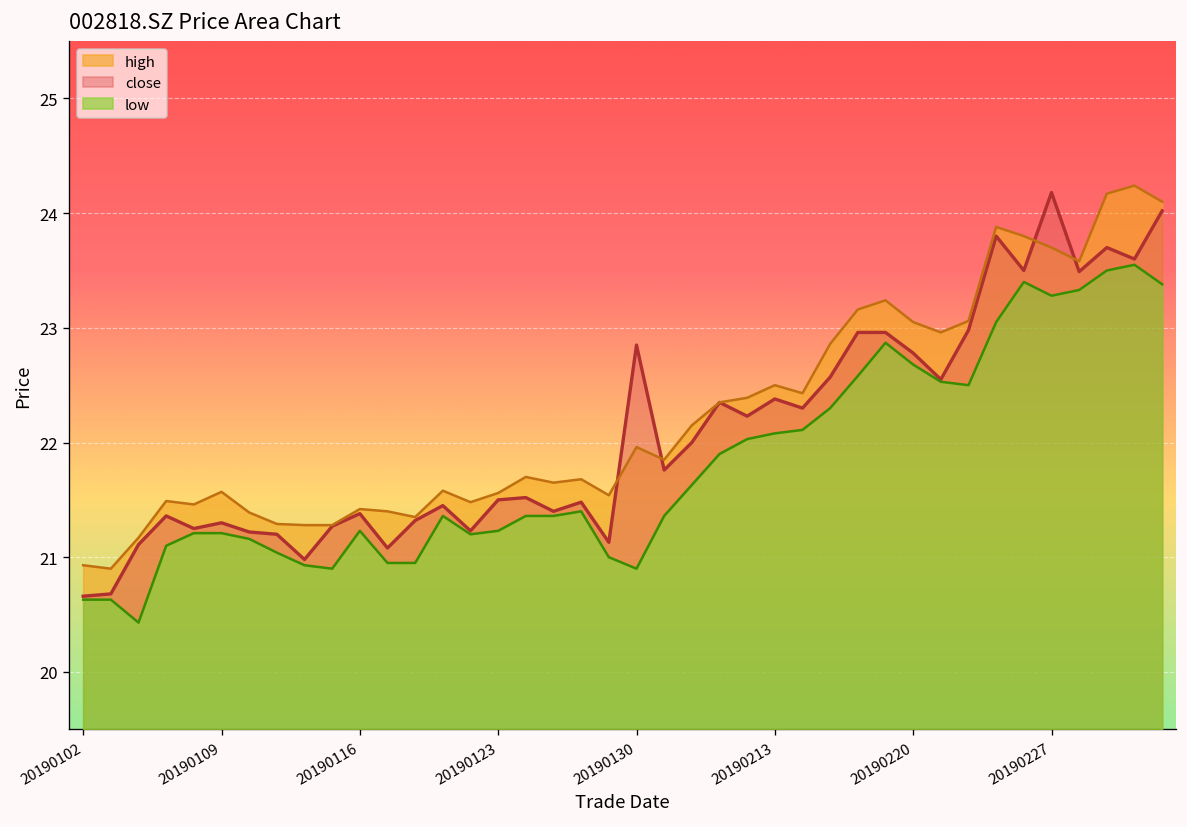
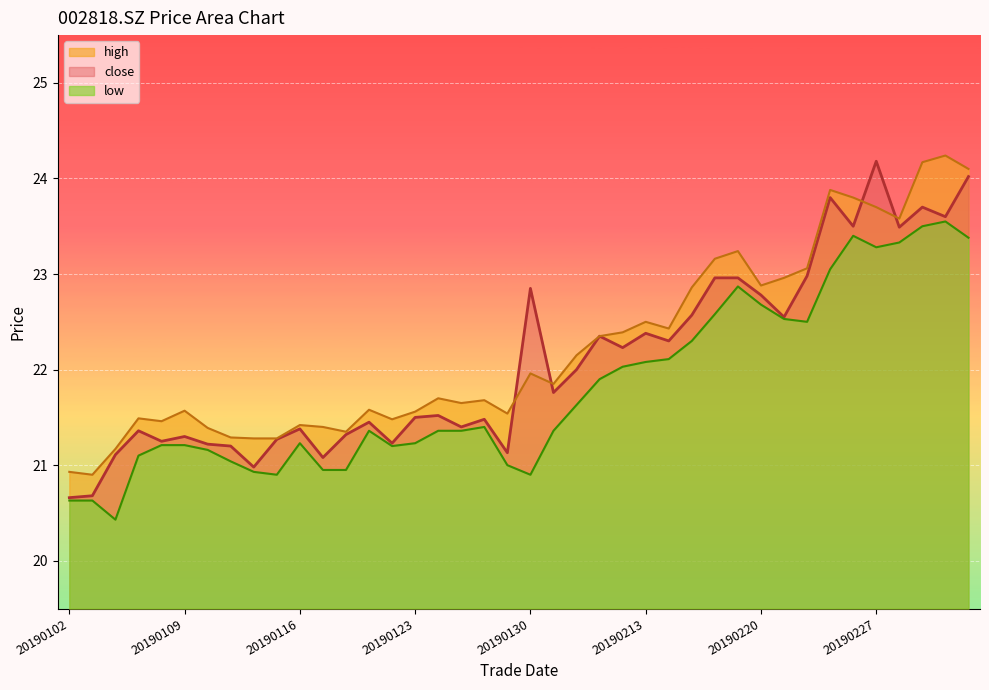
  {
    "close": {
      "20190102": 20.7,
      "20190109": 21.3,
      "20190116": 21.4,
      "20190123": 21.5,
      "20190130": 22.9,
      "20190213": 22.4,
      "20190220": 22.8,
      "20190227": 24.2
    },
    "high": {
      "20190102": 20.9,
      "20190109": 21.6,
      "20190116": 21.4,
      "20190123": 21.6,
      "20190130": 22.0,
      "20190213": 22.5,
-     "20190220": 23.1,
+     "20190220": 22.9,
      "20190227": 23.7
    },
    "low": {
      "20190102": 20.6,
      "20190109": 21.2,
      "20190116": 21.2,
      "20190123": 21.2,
      "20190130": 20.9,
      "20190213": 22.1,
      "20190220": 22.7,
      "20190227": 23.3
    }
  }
